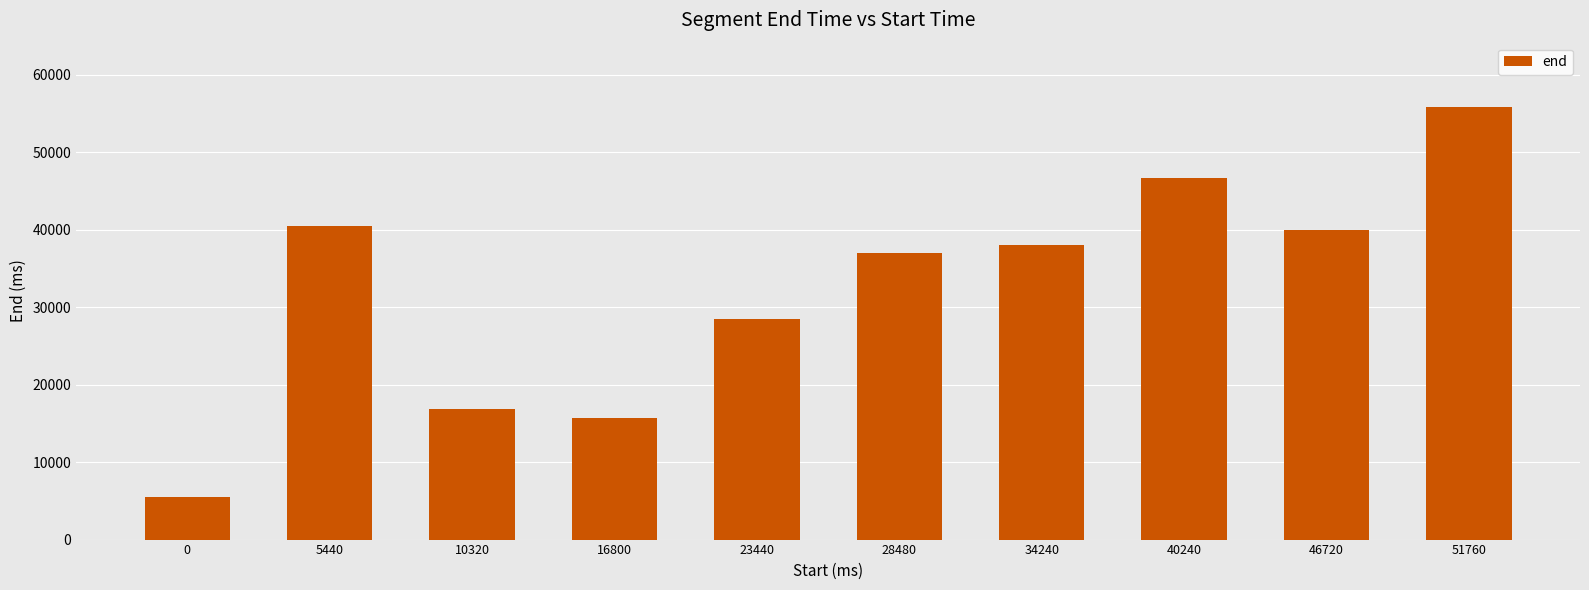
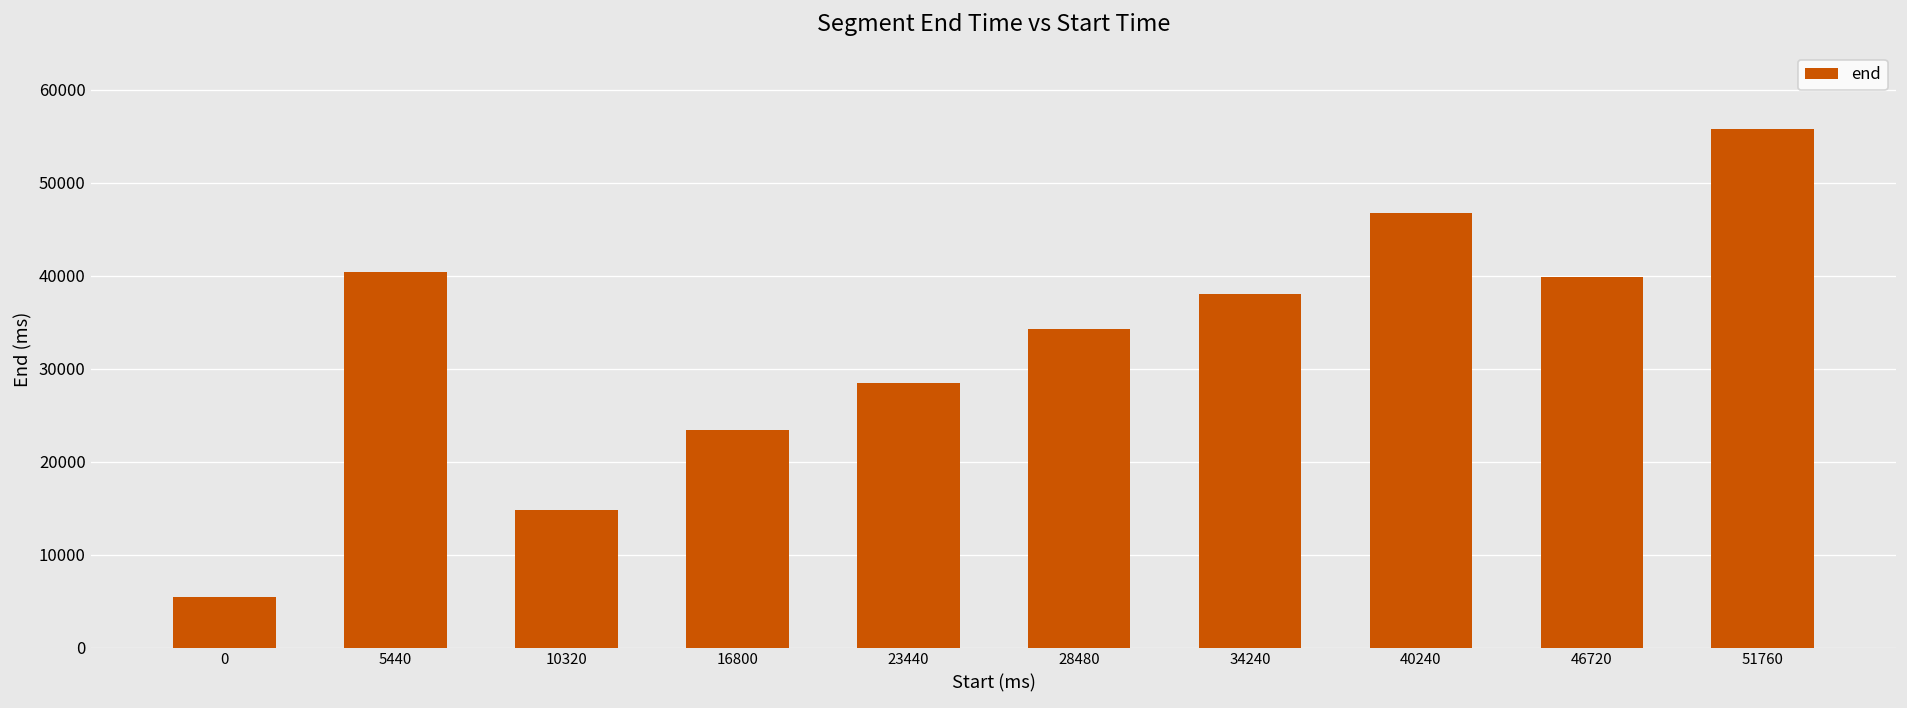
  {
    "0": 5000,
    "5440": 40000,
-   "10320": 17000,
-   "16800": 16000,
+   "10320": 15000,
+   "16800": 23000,
    "23440": 28000,
-   "28480": 37000,
+   "28480": 34000,
    "34240": 38000,
    "40240": 47000,
    "46720": 40000,
    "51760": 56000
  }
